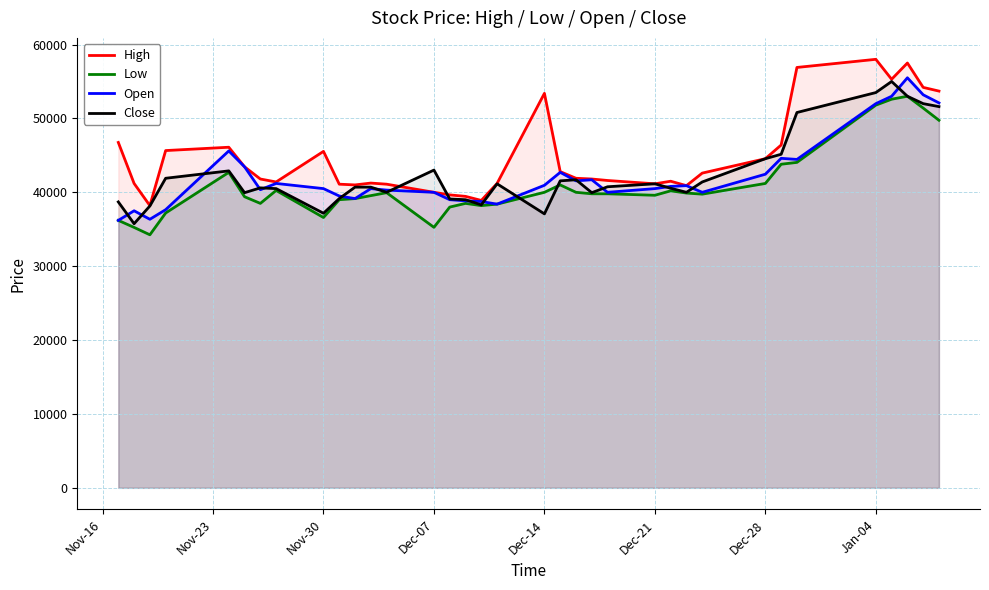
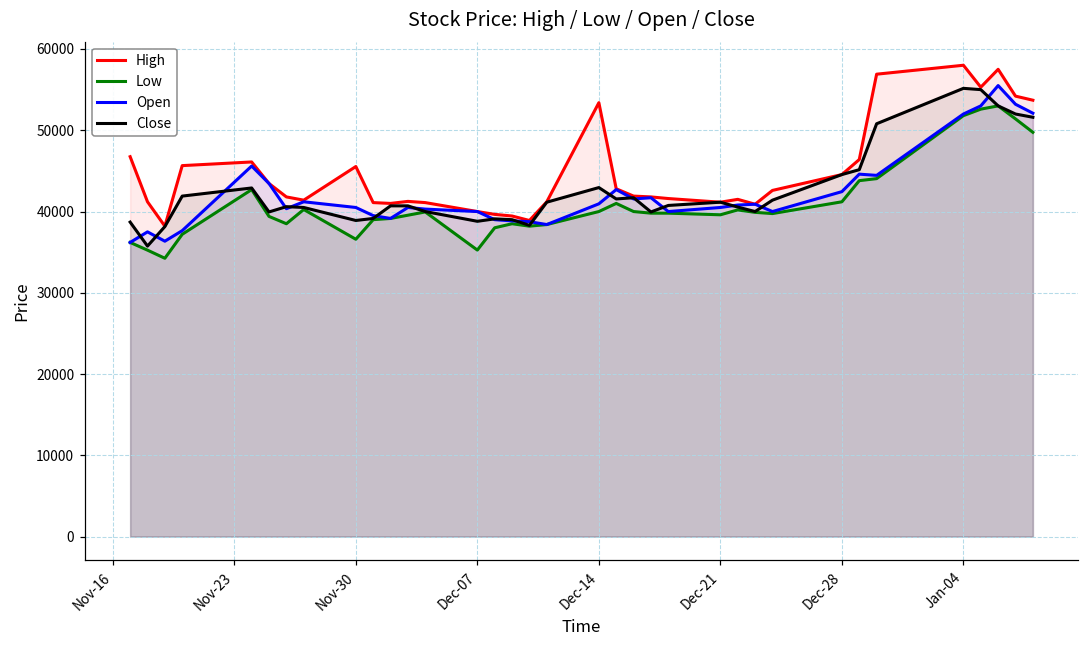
  {
    "High": {
      "Nov-30": 46000,
      "Dec-14": 53000,
      "Jan-04": 58000
    },
    "Low": {
      "Nov-30": 37000,
      "Dec-07": 35000,
      "Dec-14": 40000,
      "Dec-21": 40000,
      "Dec-28": 41000
    },
    "Open": {
      "Nov-30": 41000,
      "Dec-14": 41000,
      "Dec-21": 41000,
      "Dec-28": 42000
    },
    "Close": {
-     "Nov-30": 37000,
-     "Dec-07": 43000,
-     "Dec-14": 37000,
-     "Jan-04": 54000
+     "Nov-30": 39000,
+     "Dec-07": 39000,
+     "Dec-14": 43000,
+     "Jan-04": 55000
    }
  }
